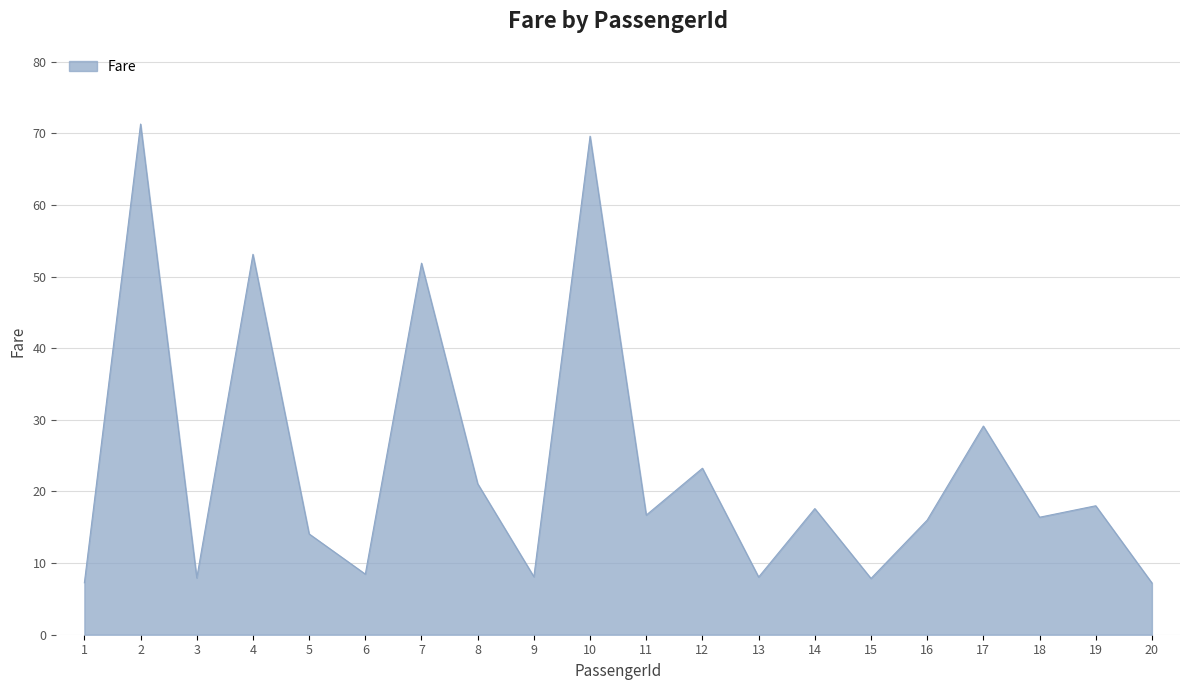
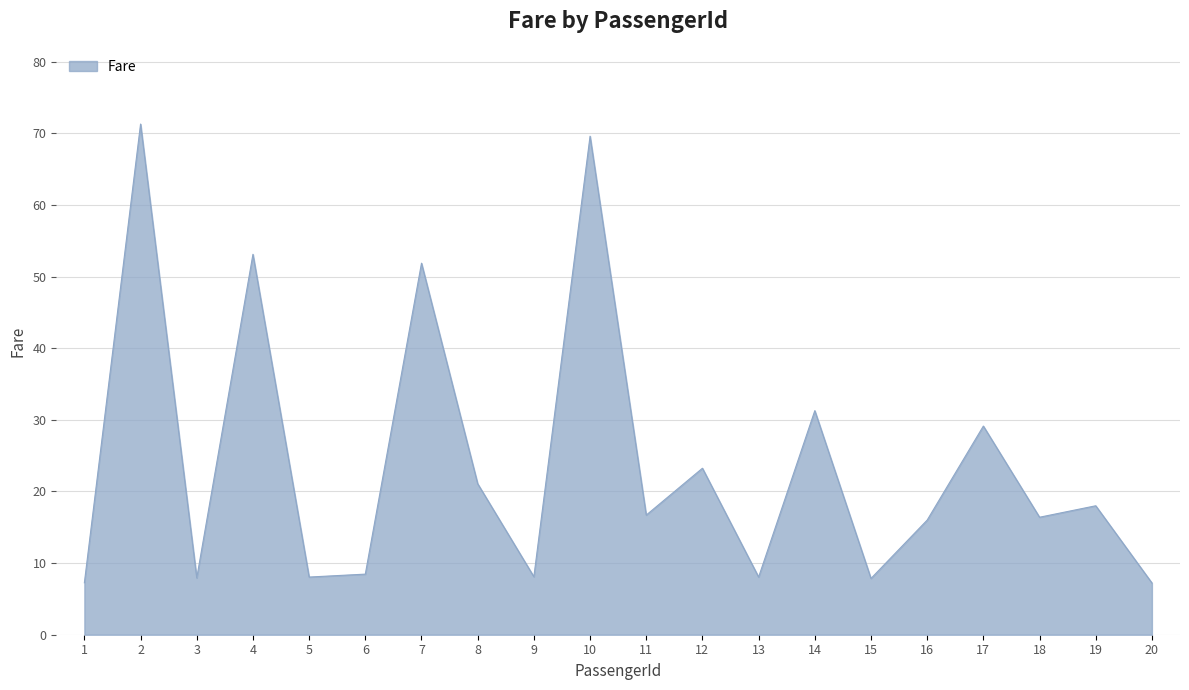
  {
    "1": 7,
    "2": 71,
    "3": 8,
    "4": 53,
-   "5": 14,
+   "5": 8,
    "6": 8,
    "7": 52,
    "8": 21,
    "9": 8,
    "10": 70,
    "11": 17,
    "12": 23,
    "13": 8,
-   "14": 18,
+   "14": 31,
    "15": 8,
    "16": 16,
    "17": 29,
    "18": 16,
    "19": 18,
    "20": 7
  }
